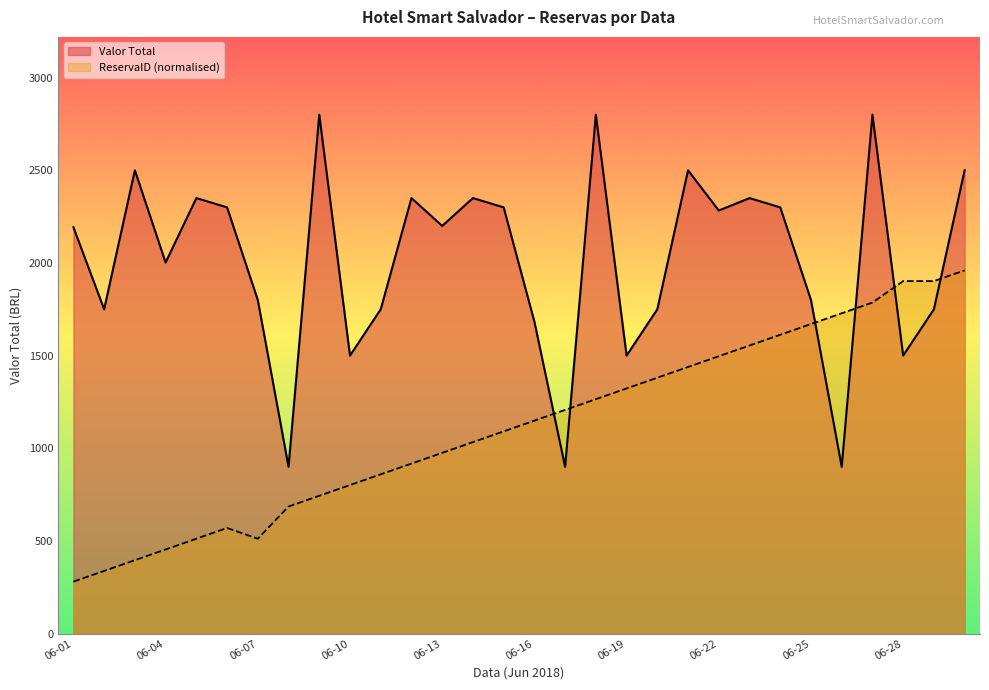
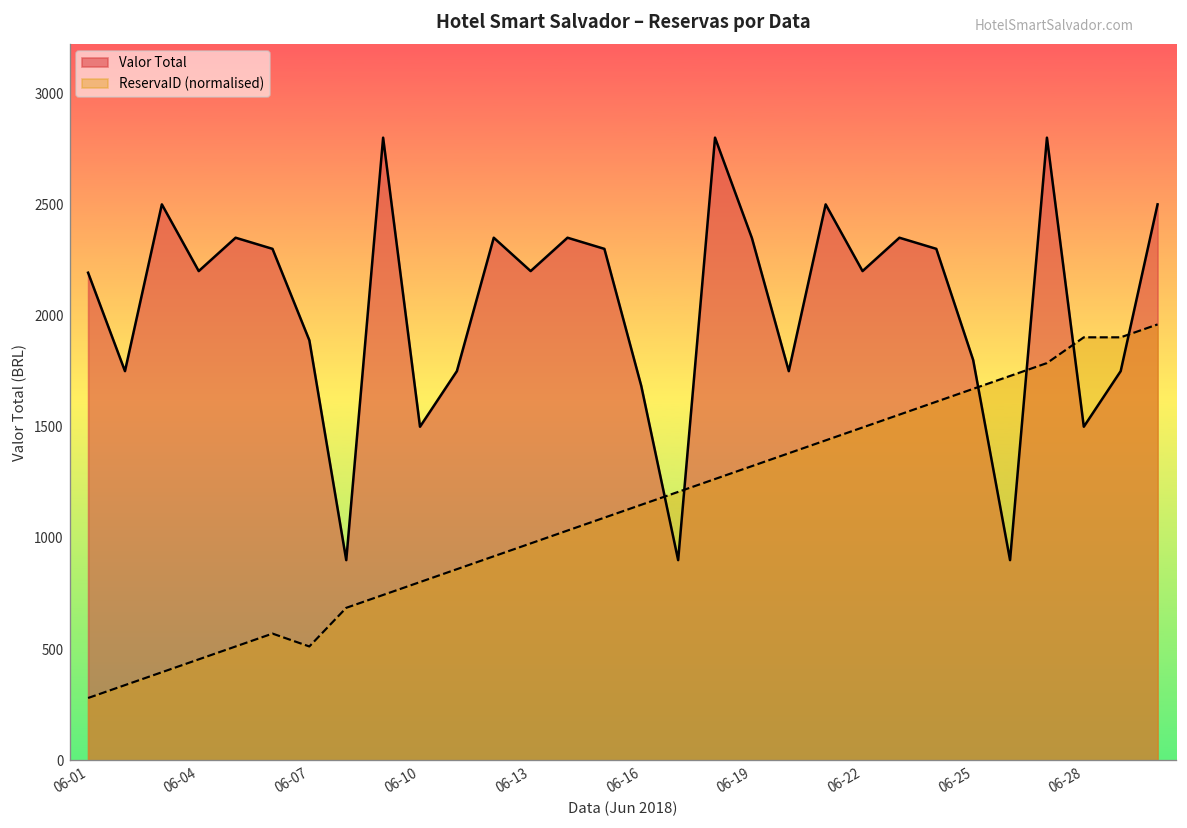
  {
    "Valor Total": {
      "06-01": 2190,
-     "06-04": 2000,
-     "06-07": 1800,
+     "06-04": 2200,
+     "06-07": 1890,
      "06-10": 1500,
      "06-13": 2200,
      "06-16": 1680,
-     "06-19": 1500,
-     "06-22": 2280,
+     "06-19": 2350,
+     "06-22": 2200,
      "06-25": 1800,
      "06-28": 1500
    },
    "ReservaID (normalised)": {
      "06-01": 280,
      "06-04": 450,
      "06-07": 510,
      "06-10": 800,
      "06-13": 980,
      "06-16": 1150,
      "06-19": 1320,
      "06-22": 1500,
      "06-25": 1670,
      "06-28": 1900
    }
  }
